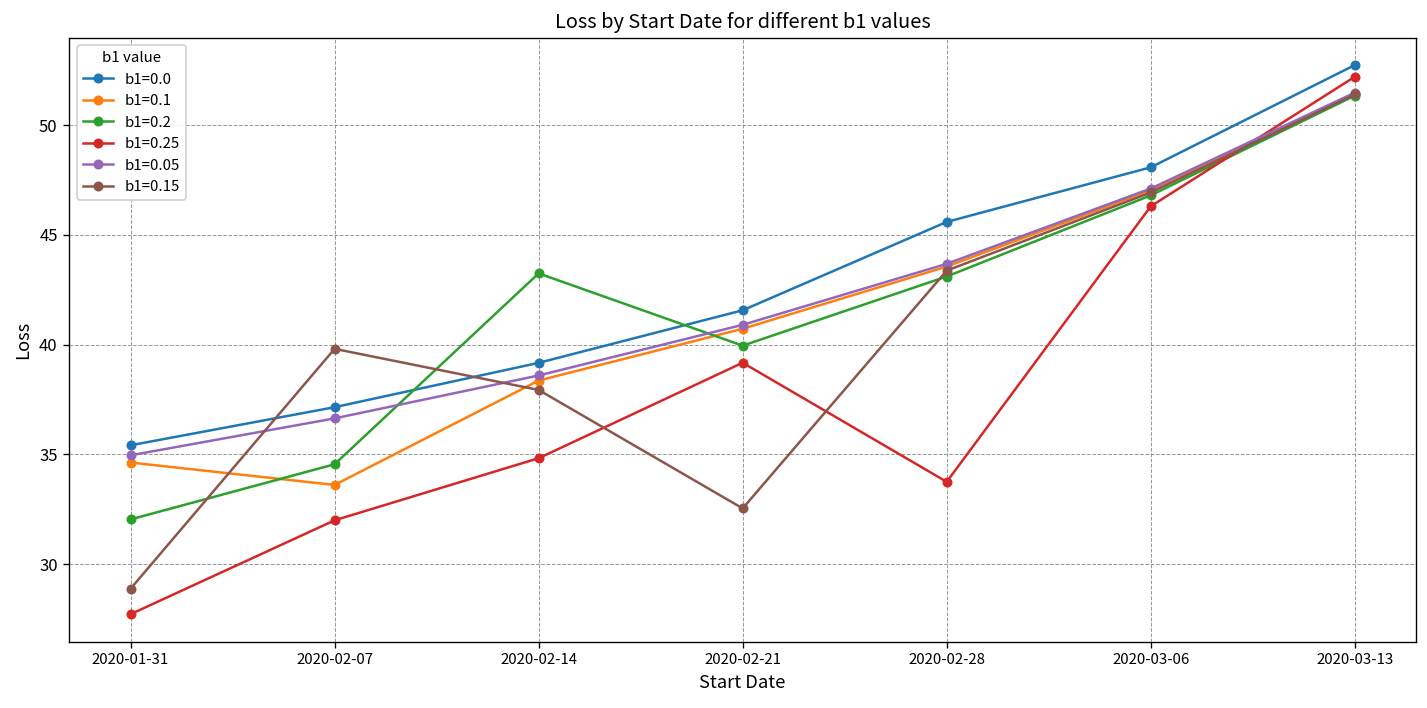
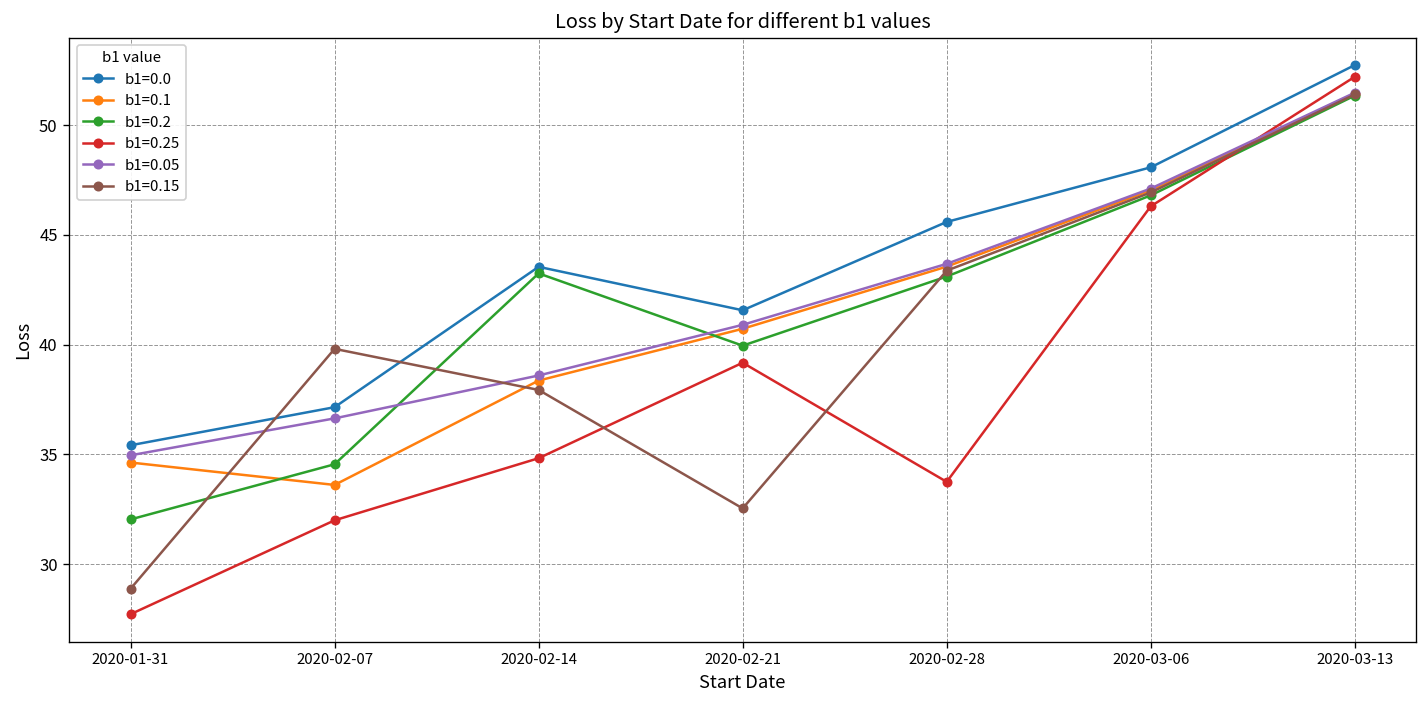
  {
    "b1=0.0": {
      "2020-01-31": 35.4,
      "2020-02-07": 37.2,
-     "2020-02-14": 39.2,
+     "2020-02-14": 43.5,
      "2020-02-21": 41.6,
      "2020-02-28": 45.6,
      "2020-03-06": 48.1,
      "2020-03-13": 52.7
    },
    "b1=0.1": {
      "2020-01-31": 34.6,
      "2020-02-07": 33.6,
      "2020-02-14": 38.4,
      "2020-02-21": 40.7
    },
    "b1=0.2": {
      "2020-01-31": 32.0,
      "2020-02-07": 34.6,
      "2020-02-14": 43.2,
      "2020-02-21": 40.0,
      "2020-02-28": 43.1
    },
    "b1=0.25": {
      "2020-01-31": 27.7,
      "2020-02-07": 32.0,
      "2020-02-14": 34.8,
      "2020-02-21": 39.2,
      "2020-02-28": 33.8,
      "2020-03-06": 46.3,
      "2020-03-13": 52.2
    },
    "b1=0.05": {
      "2020-01-31": 35.0,
      "2020-02-07": 36.6,
      "2020-02-14": 38.6,
      "2020-02-21": 40.9
    },
    "b1=0.15": {
      "2020-01-31": 28.9,
      "2020-02-07": 39.8,
      "2020-02-14": 37.9,
      "2020-02-21": 32.5,
      "2020-02-28": 43.4
    }
  }
